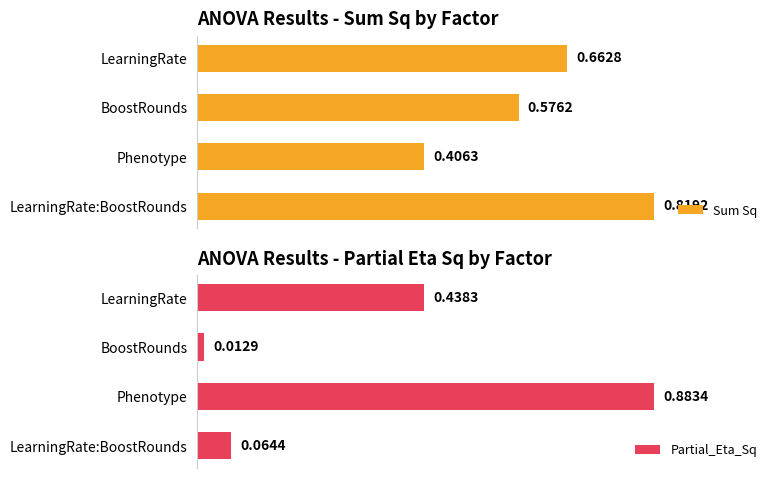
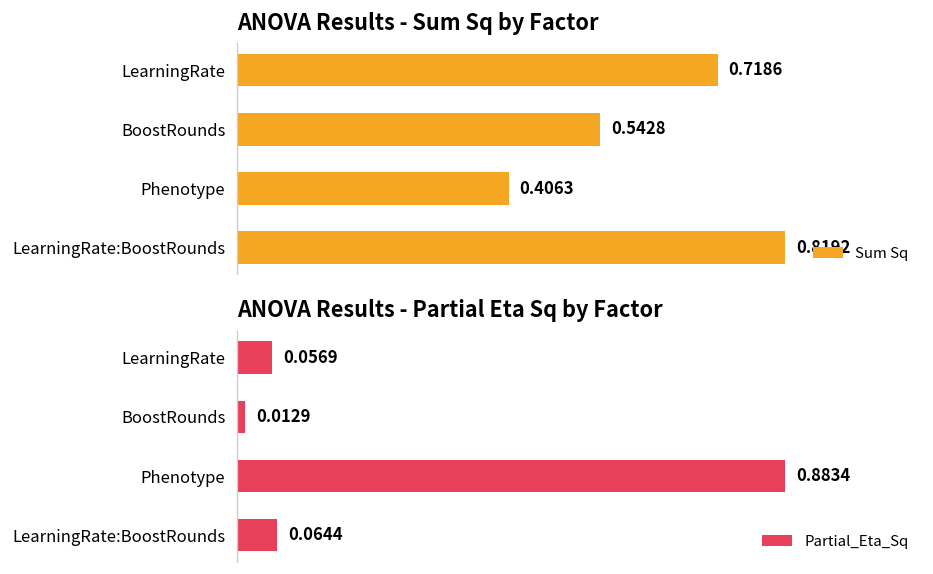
  {
    "ANOVA Results - Sum Sq by Factor": {
-     "LearningRate": 0.6628,
-     "BoostRounds": 0.5762,
+     "LearningRate": 0.7186,
+     "BoostRounds": 0.5428,
      "Phenotype": 0.4063,
      "LearningRate:BoostRounds": 0.8192
    },
    "ANOVA Results - Partial Eta Sq by Factor": {
-     "LearningRate": 0.4383,
+     "LearningRate": 0.0569,
      "BoostRounds": 0.0129,
      "Phenotype": 0.8834,
      "LearningRate:BoostRounds": 0.0644
    }
  }
